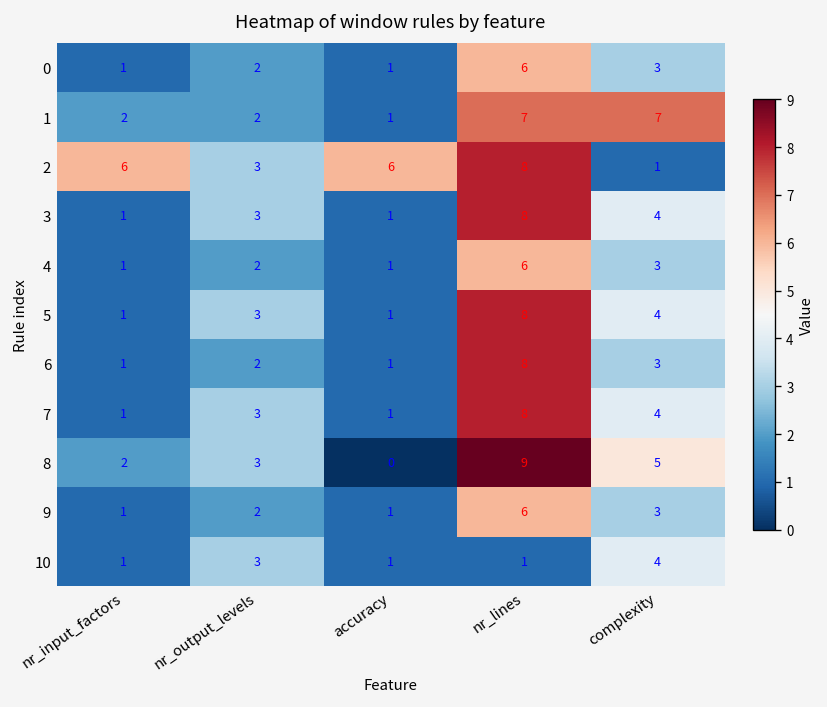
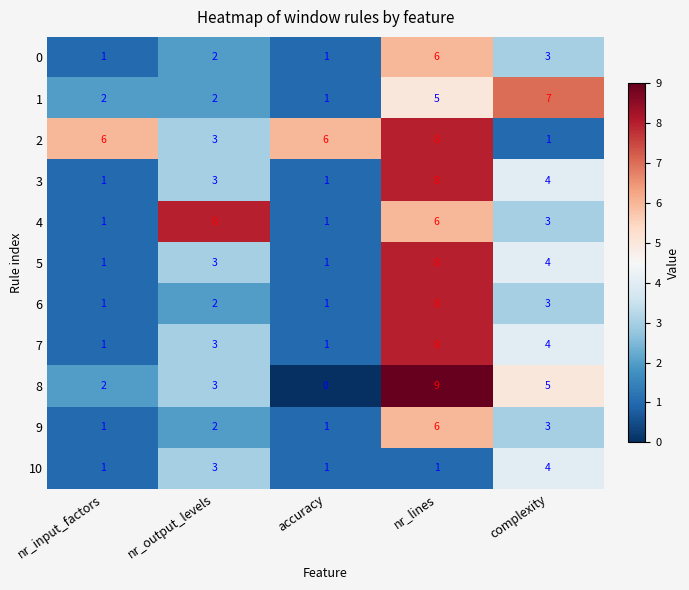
  {
    "0": {
      "nr_input_factors": 1,
      "nr_output_levels": 2,
      "accuracy": 1,
      "nr_lines": 6,
      "complexity": 3
    },
    "1": {
      "nr_input_factors": 2,
      "nr_output_levels": 2,
      "accuracy": 1,
-     "nr_lines": 7,
+     "nr_lines": 5,
      "complexity": 7
    },
    "2": {
      "nr_input_factors": 6,
      "nr_output_levels": 3,
      "accuracy": 6,
      "nr_lines": 8,
      "complexity": 1
    },
    "3": {
      "nr_input_factors": 1,
      "nr_output_levels": 3,
      "accuracy": 1,
      "nr_lines": 8,
      "complexity": 4
    },
    "4": {
      "nr_input_factors": 1,
-     "nr_output_levels": 2,
+     "nr_output_levels": 8,
      "accuracy": 1,
      "nr_lines": 6,
      "complexity": 3
    },
    "5": {
      "nr_input_factors": 1,
      "nr_output_levels": 3,
      "accuracy": 1,
      "nr_lines": 8,
      "complexity": 4
    },
    "6": {
      "nr_input_factors": 1,
      "nr_output_levels": 2,
      "accuracy": 1,
      "nr_lines": 8,
      "complexity": 3
    },
    "7": {
      "nr_input_factors": 1,
      "nr_output_levels": 3,
      "accuracy": 1,
      "nr_lines": 8,
      "complexity": 4
    },
    "8": {
      "nr_input_factors": 2,
      "nr_output_levels": 3,
      "accuracy": 0,
      "nr_lines": 9,
      "complexity": 5
    },
    "9": {
      "nr_input_factors": 1,
      "nr_output_levels": 2,
      "accuracy": 1,
      "nr_lines": 6,
      "complexity": 3
    },
    "10": {
      "nr_input_factors": 1,
      "nr_output_levels": 3,
      "accuracy": 1,
      "nr_lines": 1,
      "complexity": 4
    }
  }
